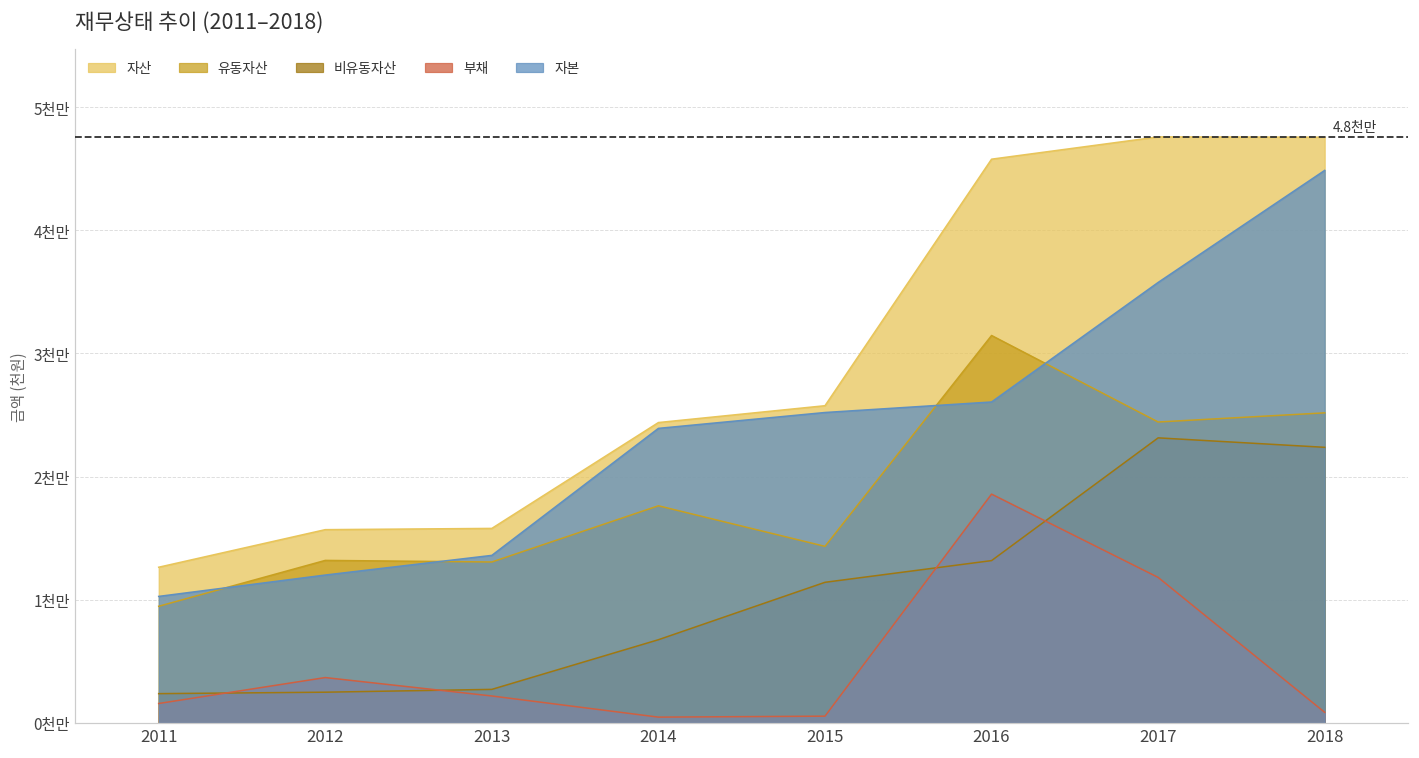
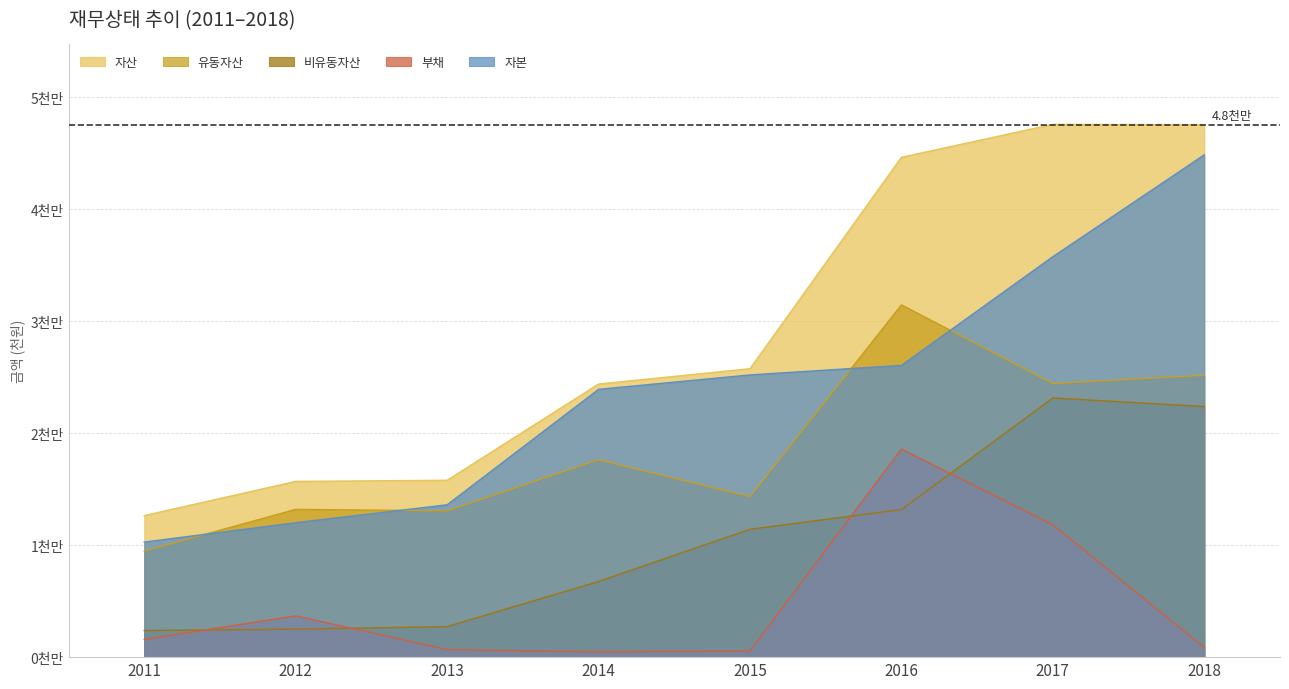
  {
    "자산": {
      "2011": "1.26천만",
      "2012": "1.57천만",
      "2013": "1.58천만",
      "2014": "2.44천만",
      "2015": "2.58천만",
-     "2016": "4.58천만",
+     "2016": "4.46천만",
      "2017": "4.76천만"
    },
    "부채": {
      "2011": "0.16천만",
      "2012": "0.37천만",
-     "2013": "0.22천만",
+     "2013": "0.07천만",
      "2014": "0.05천만",
      "2015": "0.06천만",
      "2016": "1.86천만",
      "2017": "1.18천만",
      "2018": "0.09천만"
    },
    "자본": {
      "2011": "1.03천만",
      "2012": "1.20천만",
      "2013": "1.36천만",
      "2014": "2.39천만",
      "2015": "2.52천만",
      "2016": "2.61천만",
      "2017": "3.58천만",
      "2018": "4.49천만"
    }
  }
